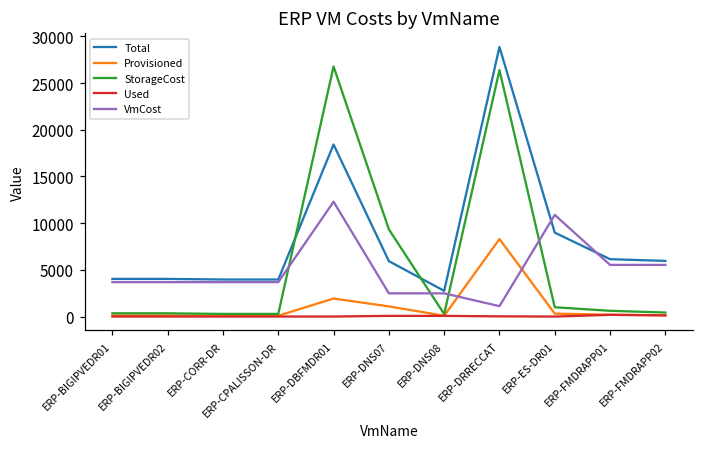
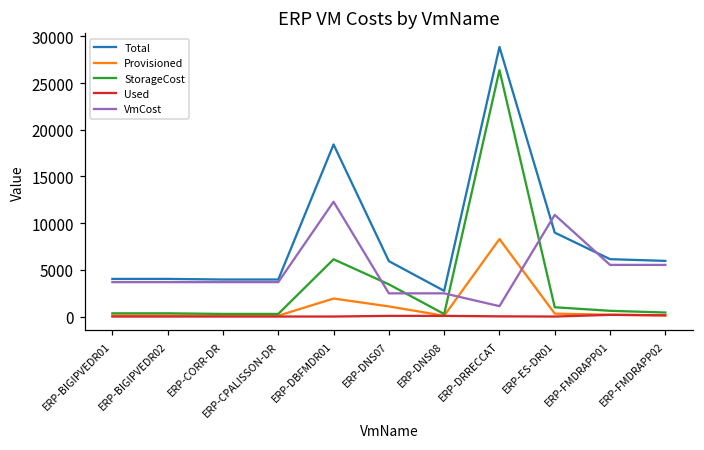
  {
    "Total": {
      "ERP-BIGIPVEDR01": 4000,
      "ERP-BIGIPVEDR02": 4000,
      "ERP-DBFMDR01": 18000,
      "ERP-DNS07": 6000,
      "ERP-DRRECCAT": 29000,
      "ERP-ES-DR01": 9000,
      "ERP-FMDRAPP01": 6000,
      "ERP-FMDRAPP02": 6000
    },
    "Provisioned": {
      "ERP-DBFMDR01": 2000,
      "ERP-DNS07": 1000,
      "ERP-DRRECCAT": 8000,
      "ERP-ES-DR01": 0
    },
    "StorageCost": {
-     "ERP-DBFMDR01": 27000,
-     "ERP-DNS07": 9000,
+     "ERP-DBFMDR01": 6000,
+     "ERP-DNS07": 3000,
      "ERP-DRRECCAT": 26000,
      "ERP-ES-DR01": 1000,
      "ERP-FMDRAPP01": 1000
    },
    "Used": {
      "ERP-DBFMDR01": 0,
      "ERP-DNS07": 0,
      "ERP-DRRECCAT": 0,
      "ERP-ES-DR01": 0
    },
    "VmCost": {
      "ERP-BIGIPVEDR01": 4000,
      "ERP-BIGIPVEDR02": 4000,
      "ERP-DBFMDR01": 12000,
      "ERP-DNS07": 2000,
      "ERP-DRRECCAT": 1000,
      "ERP-ES-DR01": 11000,
      "ERP-FMDRAPP01": 6000,
      "ERP-FMDRAPP02": 6000
    }
  }
